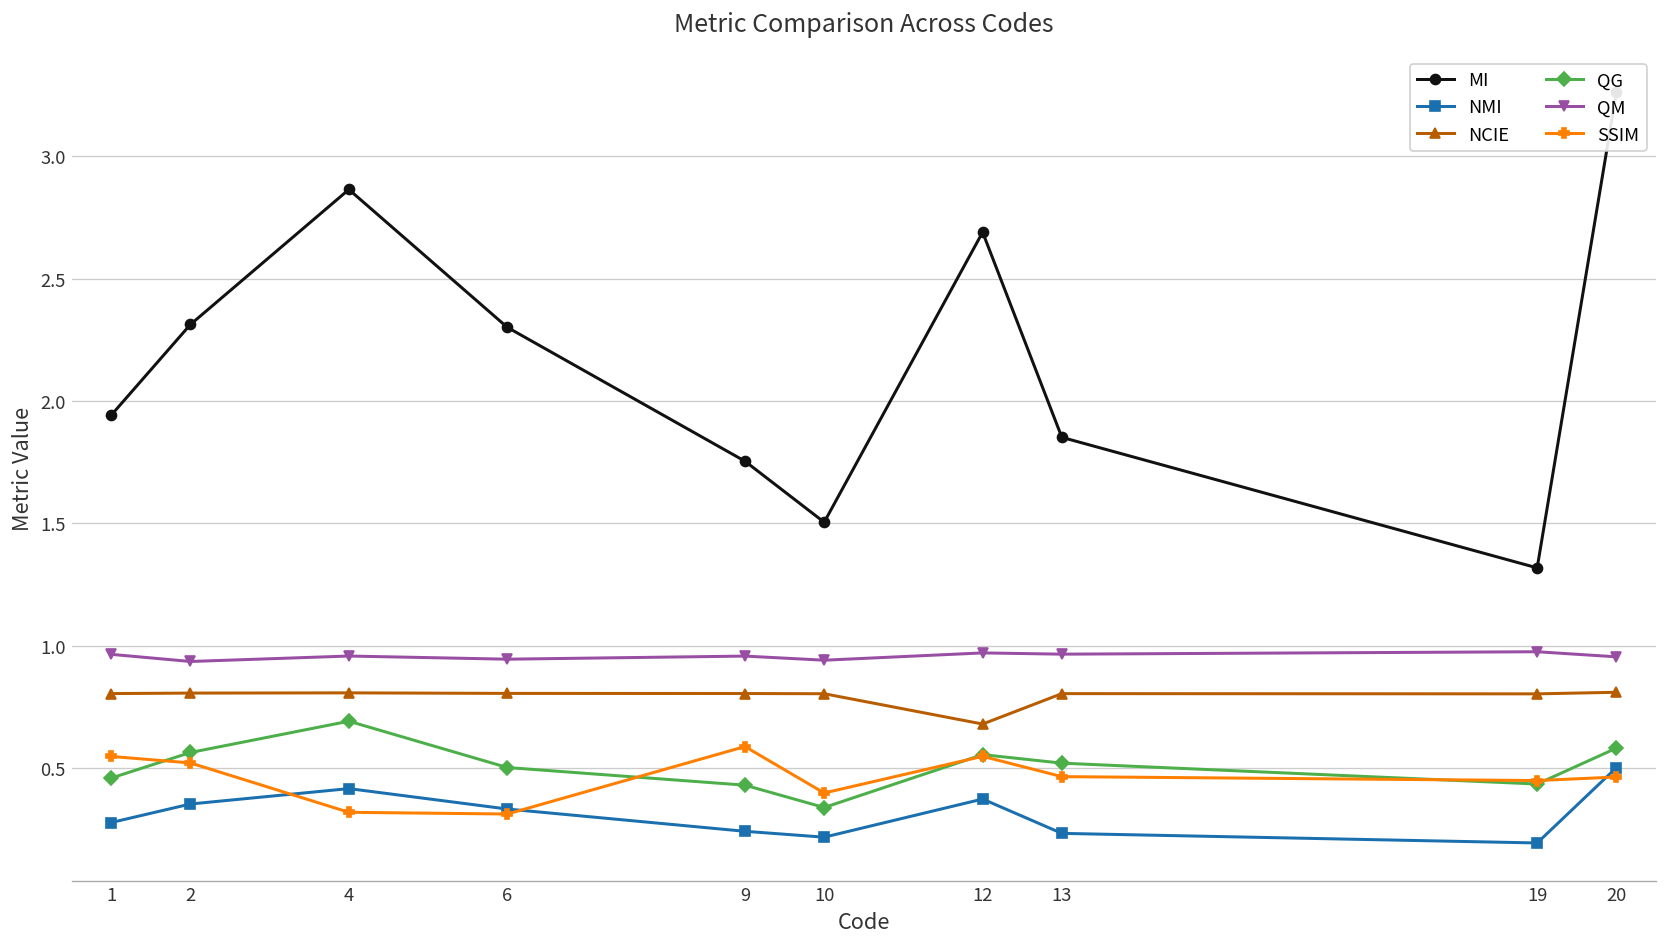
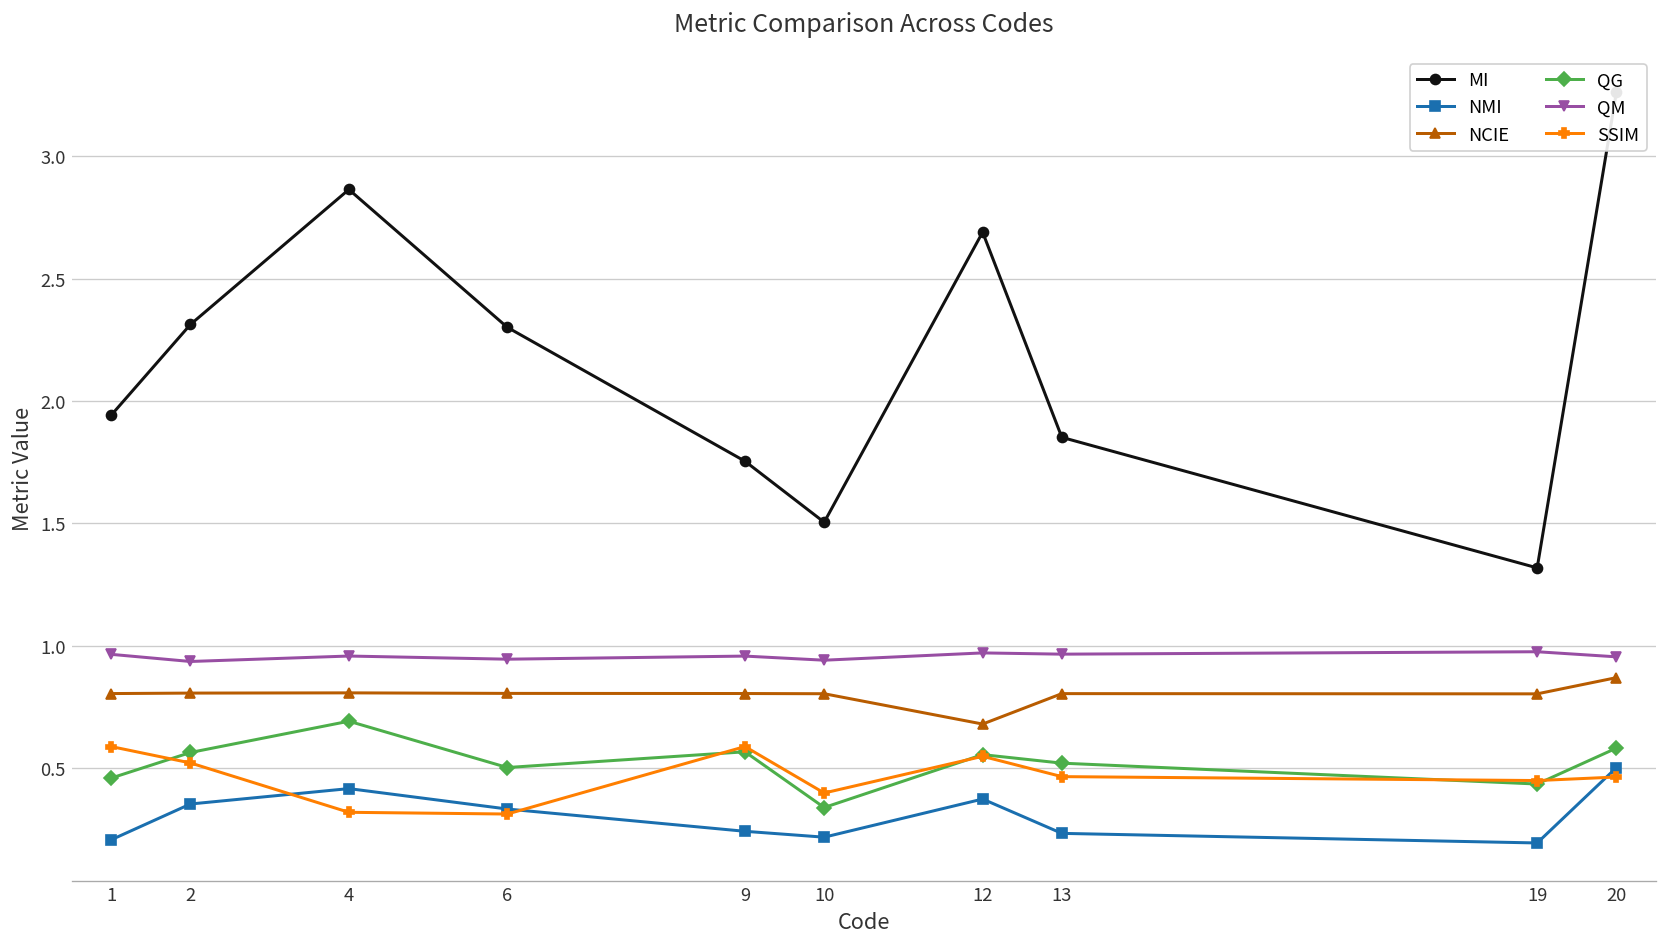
  {
    "MI": {
      "1": 1.94,
      "2": 2.31,
      "4": 2.87,
      "6": 2.30,
      "9": 1.75,
      "10": 1.50,
      "12": 2.69,
      "13": 1.85,
      "19": 1.32
    },
    "NMI": {
-     "1": 0.28,
+     "1": 0.21,
      "2": 0.35,
      "4": 0.42,
      "6": 0.33,
      "9": 0.24,
      "10": 0.22,
      "12": 0.37,
      "13": 0.23,
      "19": 0.19,
      "20": 0.50
    },
    "NCIE": {
      "1": 0.80,
      "2": 0.81,
      "4": 0.81,
      "6": 0.80,
      "9": 0.80,
      "10": 0.80,
      "12": 0.68,
      "13": 0.80,
      "19": 0.80,
-     "20": 0.81
+     "20": 0.87
    },
    "QG": {
      "1": 0.46,
      "2": 0.56,
      "4": 0.69,
      "6": 0.50,
-     "9": 0.43,
+     "9": 0.57,
      "10": 0.34,
      "13": 0.52,
      "19": 0.43,
      "20": 0.58
    },
    "QM": {
      "1": 0.96,
      "2": 0.94,
      "4": 0.96,
      "6": 0.94,
      "9": 0.96,
      "10": 0.94,
      "12": 0.97,
      "13": 0.97,
      "19": 0.97,
      "20": 0.95
    },
    "SSIM": {
-     "1": 0.55,
+     "1": 0.59,
      "2": 0.52,
      "4": 0.32,
      "6": 0.31,
      "9": 0.59,
      "10": 0.40,
      "13": 0.46,
      "19": 0.45,
      "20": 0.46
    }
  }
